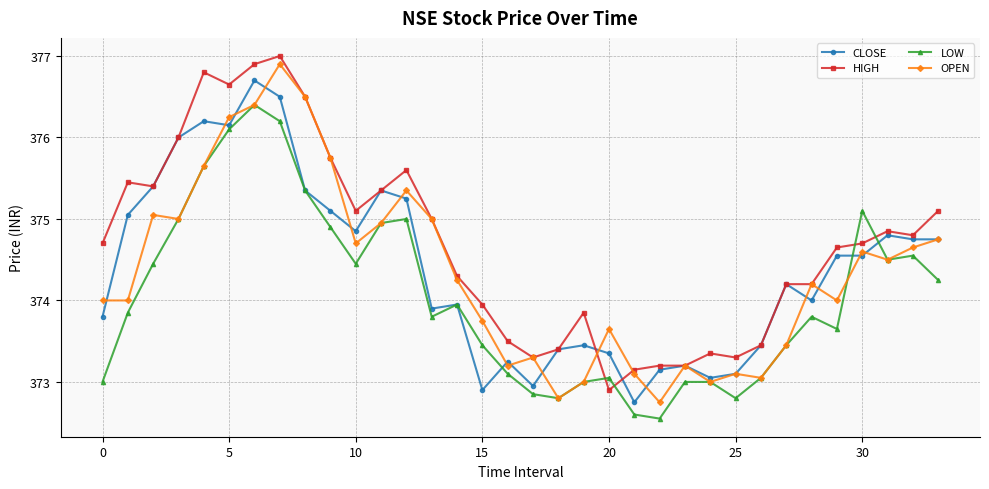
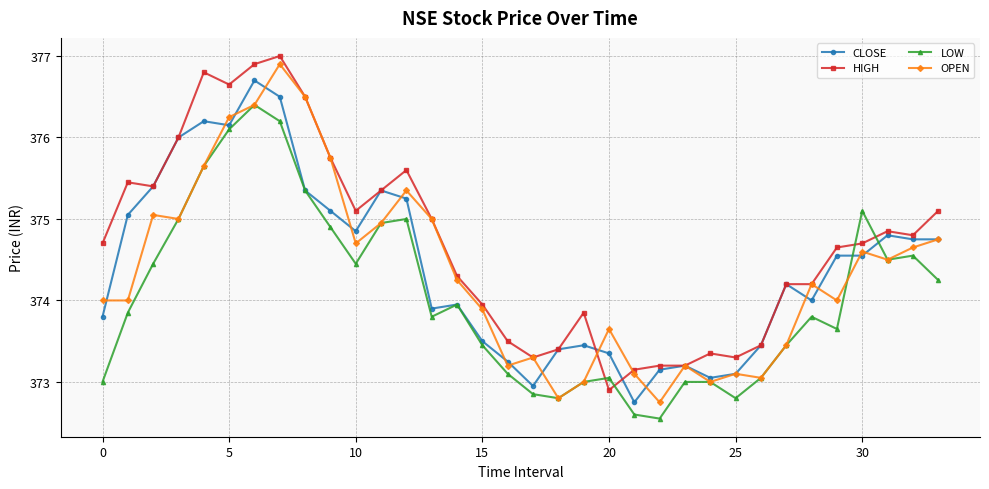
  {
    "CLOSE": {
      "0": 373.8,
      "5": 376.2,
      "10": 374.9,
-     "15": 372.9,
+     "15": 373.5,
      "20": 373.4,
      "30": 374.6
    },
    "HIGH": {
      "0": 374.7,
      "5": 376.7,
      "10": 375.1,
      "15": 374.0,
      "20": 372.9,
      "25": 373.3,
      "30": 374.7
    },
    "LOW": {
      "0": 373.0,
      "5": 376.1,
      "10": 374.5,
      "15": 373.5,
      "20": 373.1,
      "25": 372.8,
      "30": 375.1
    },
    "OPEN": {
      "0": 374.0,
      "5": 376.3,
      "10": 374.7,
-     "15": 373.8,
+     "15": 373.9,
      "20": 373.7,
      "30": 374.6
    }
  }
